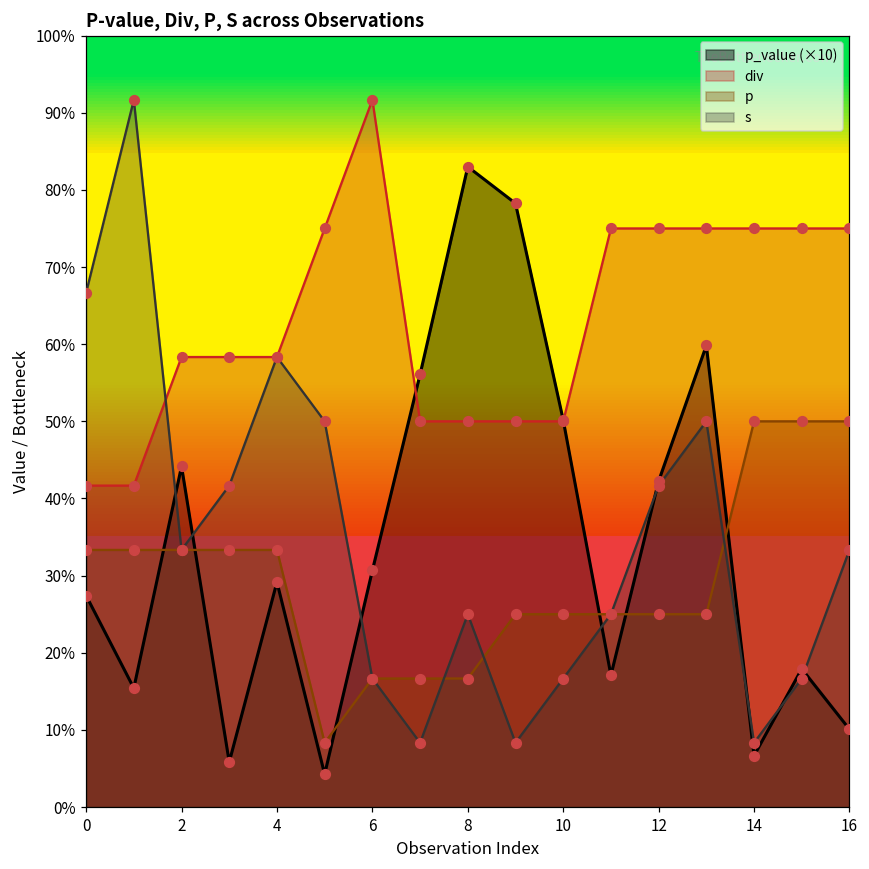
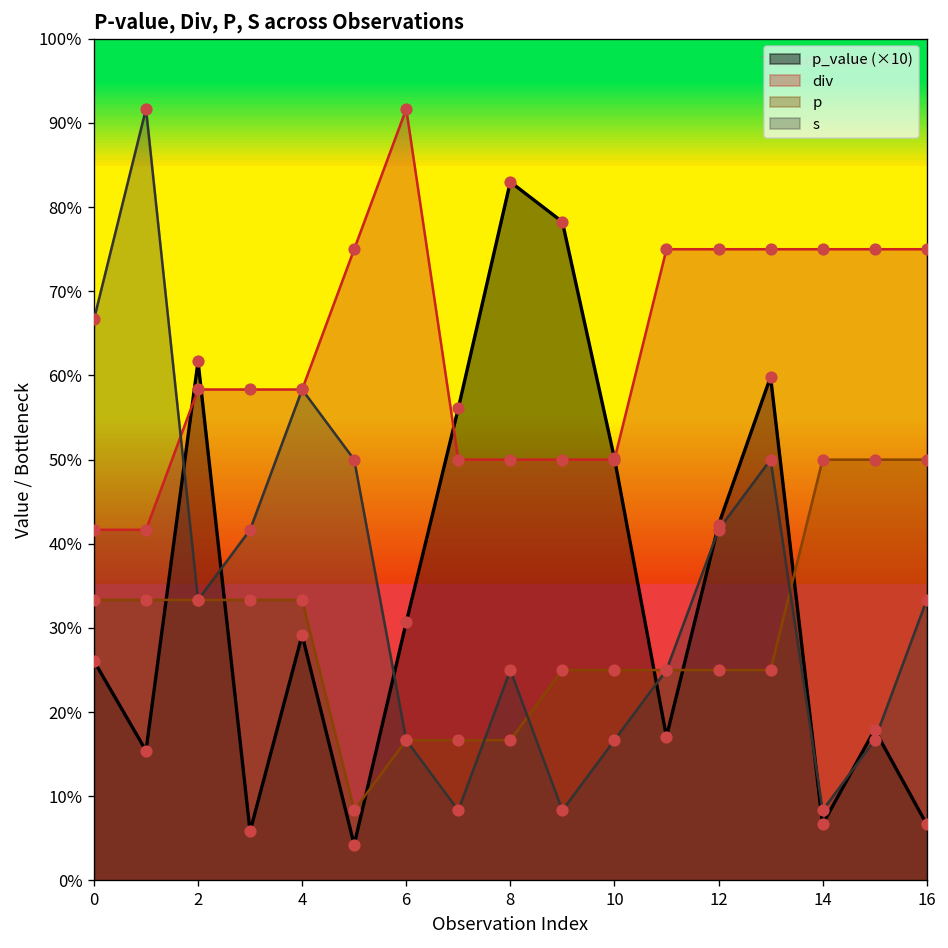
  {
    "p_value (×10)": {
-     "0": "27%",
-     "2": "44%",
+     "0": "26%",
+     "2": "62%",
      "4": "29%",
      "6": "31%",
      "8": "83%",
      "12": "42%",
      "14": "7%",
-     "16": "10%"
+     "16": "7%"
    }
  }
